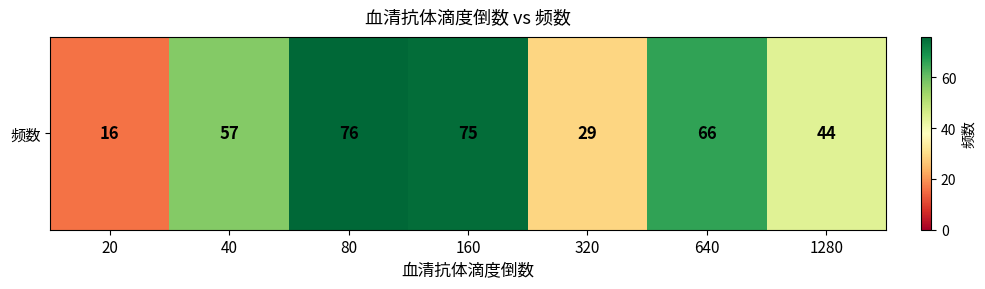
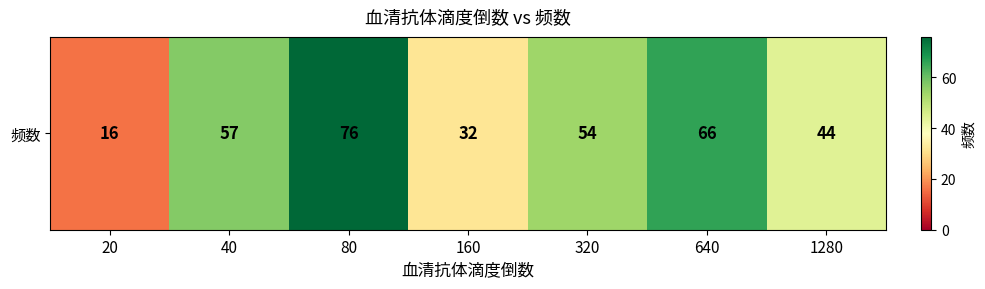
  {
    "频数": {
      "20": 16,
      "40": 57,
      "80": 76,
-     "160": 75,
-     "320": 29,
+     "160": 32,
+     "320": 54,
      "640": 66,
      "1280": 44
    }
  }
